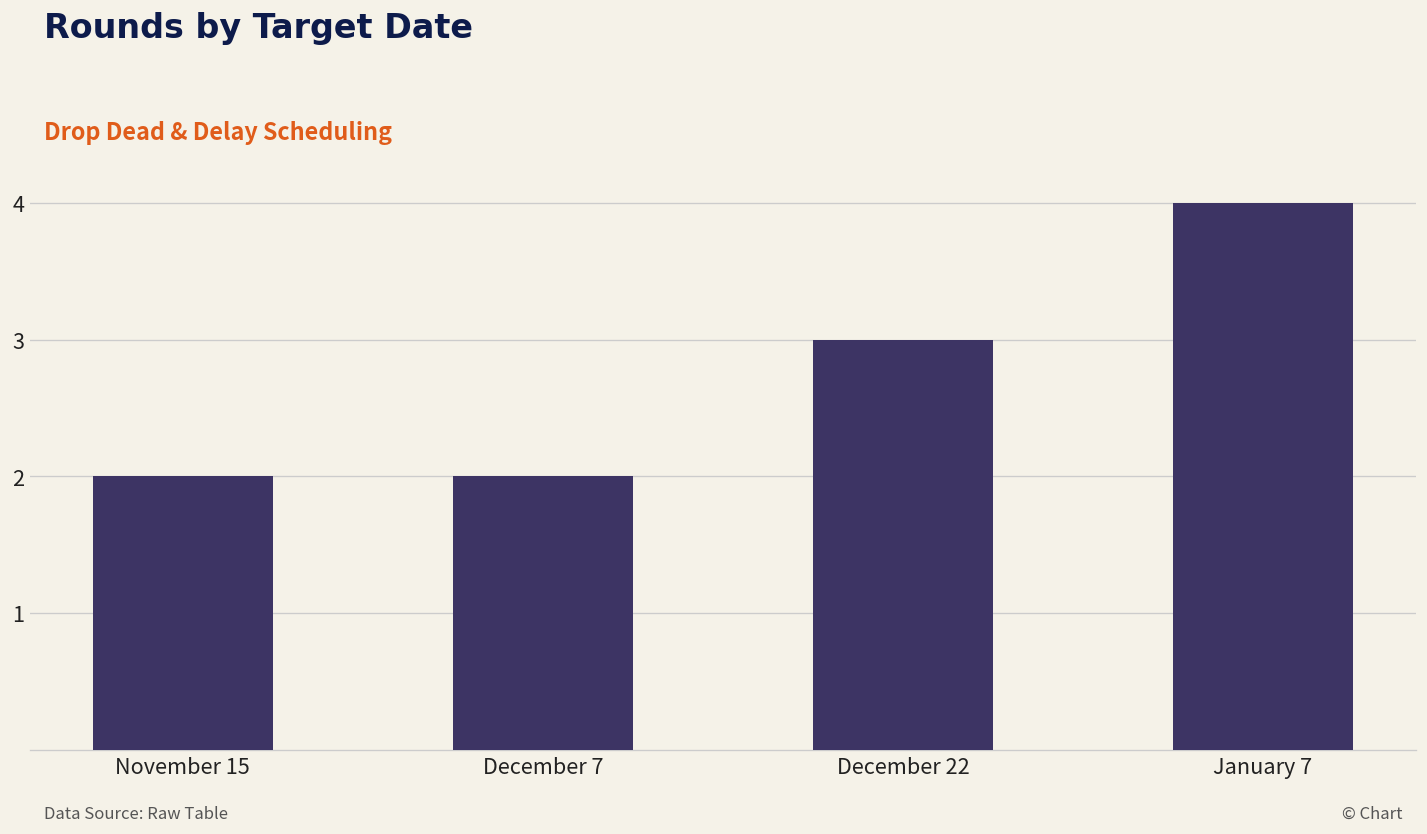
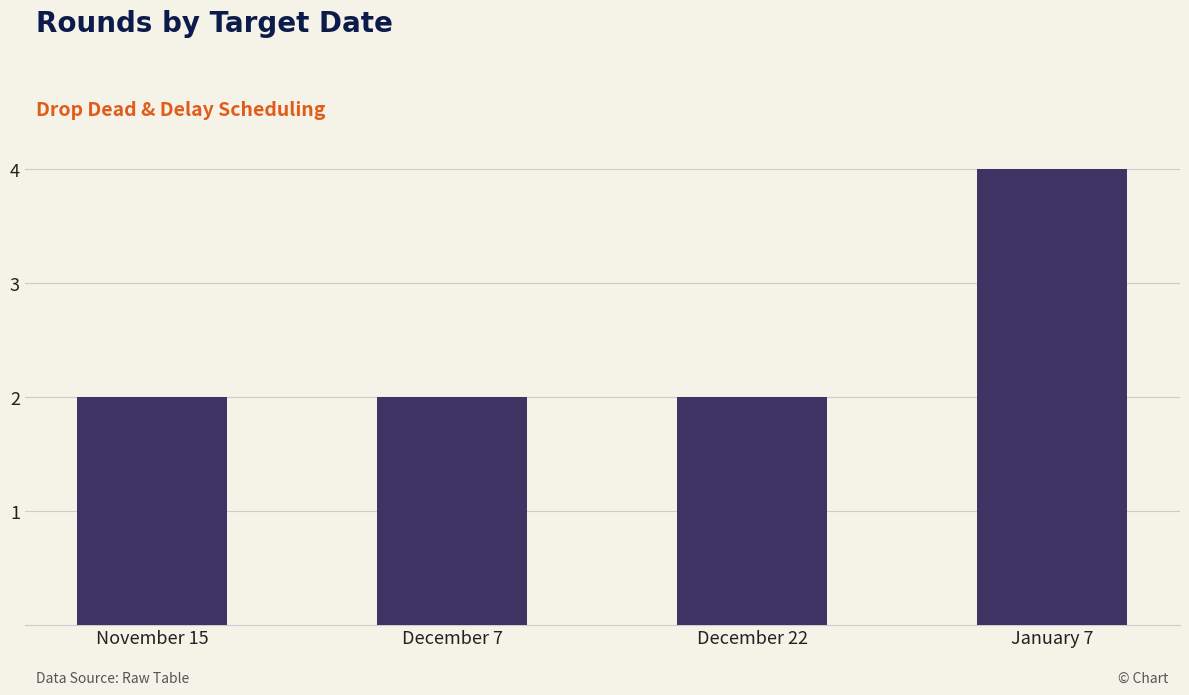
  {
    "November 15": 2,
    "December 7": 2,
-   "December 22": 3,
+   "December 22": 2,
    "January 7": 4
  }
